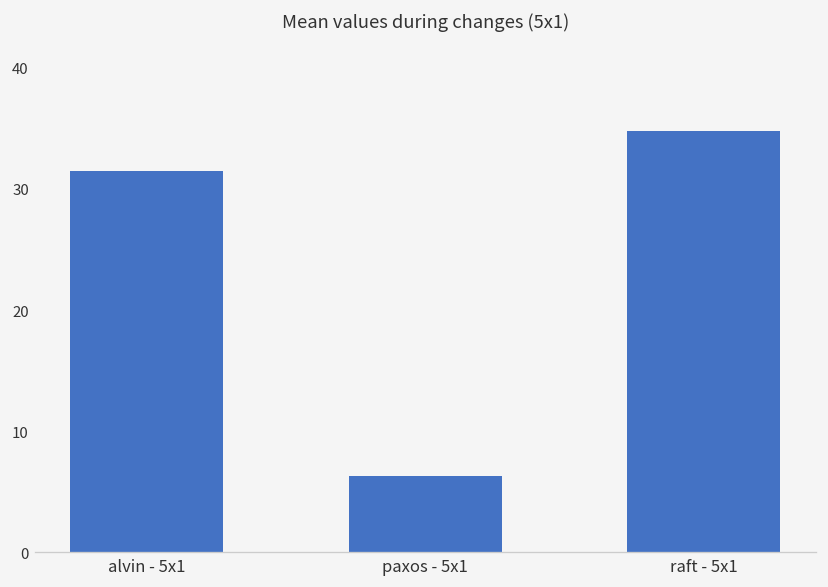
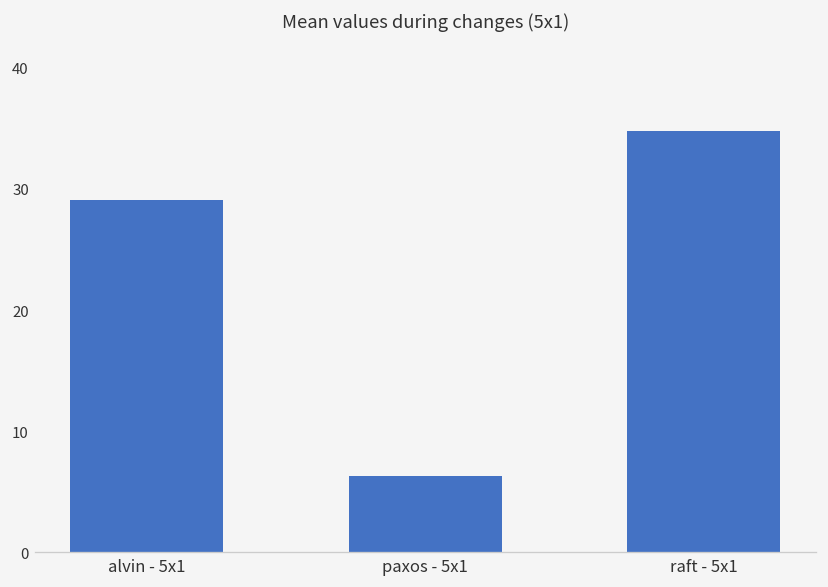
  {
-   "alvin - 5x1": 31.5,
+   "alvin - 5x1": 29.1,
    "paxos - 5x1": 6.3,
    "raft - 5x1": 34.8
  }
